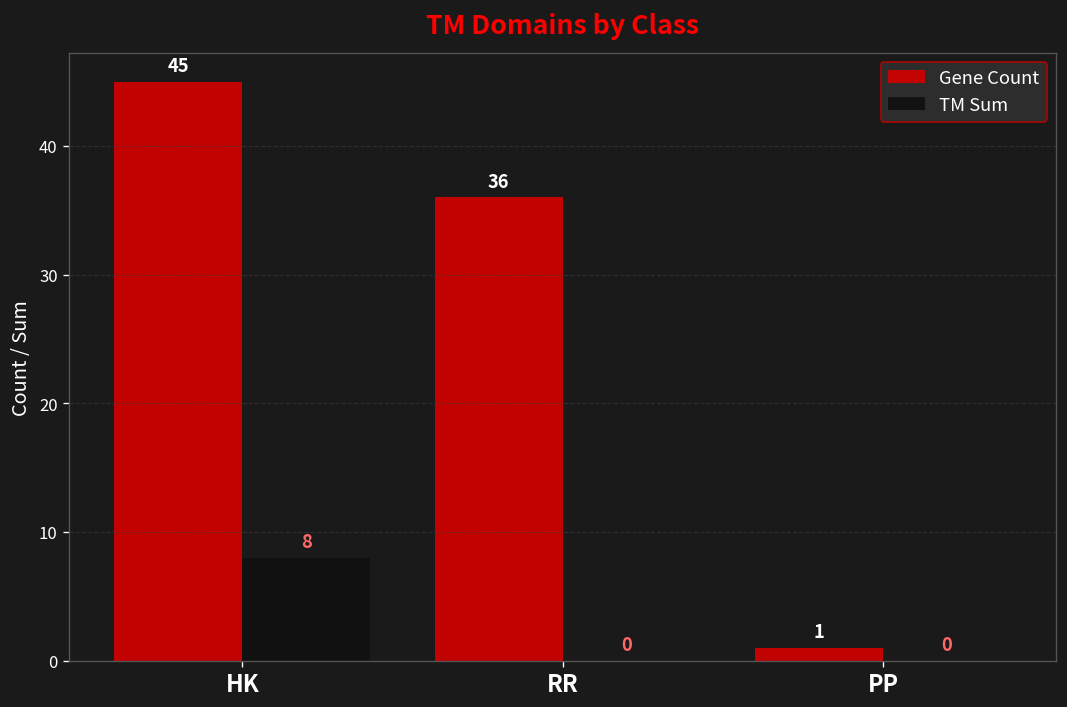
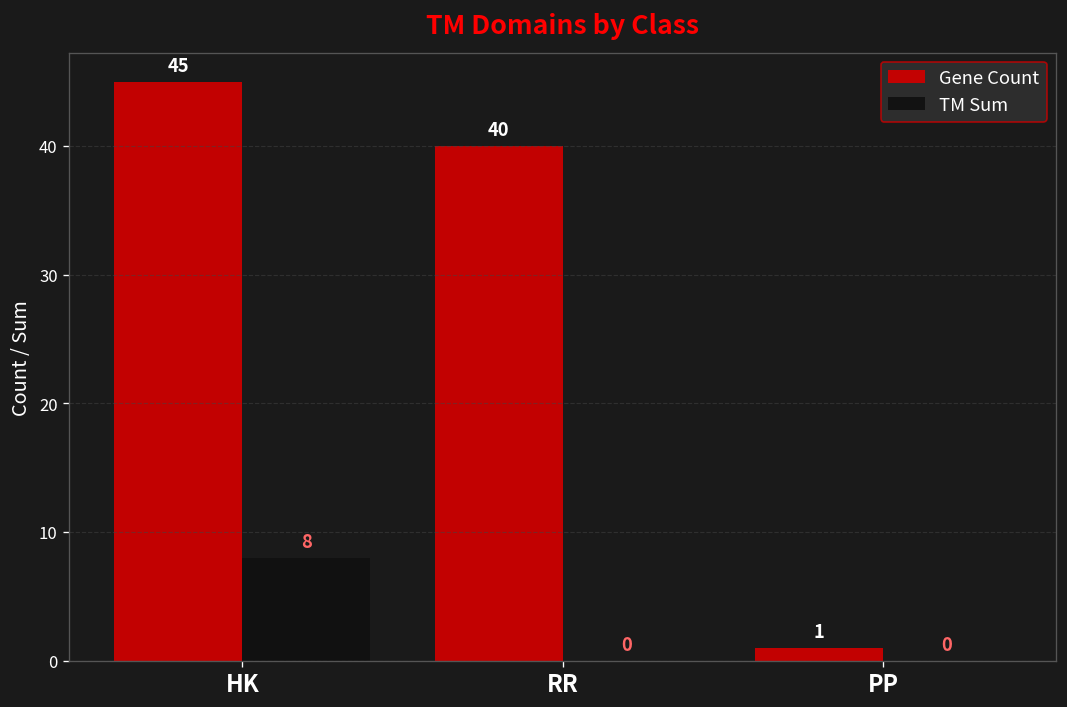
  {
    "Gene Count": {
      "HK": 45,
-     "RR": 36,
+     "RR": 40,
      "PP": 1
    },
    "TM Sum": {
      "HK": 8,
      "RR": 0,
      "PP": 0
    }
  }
